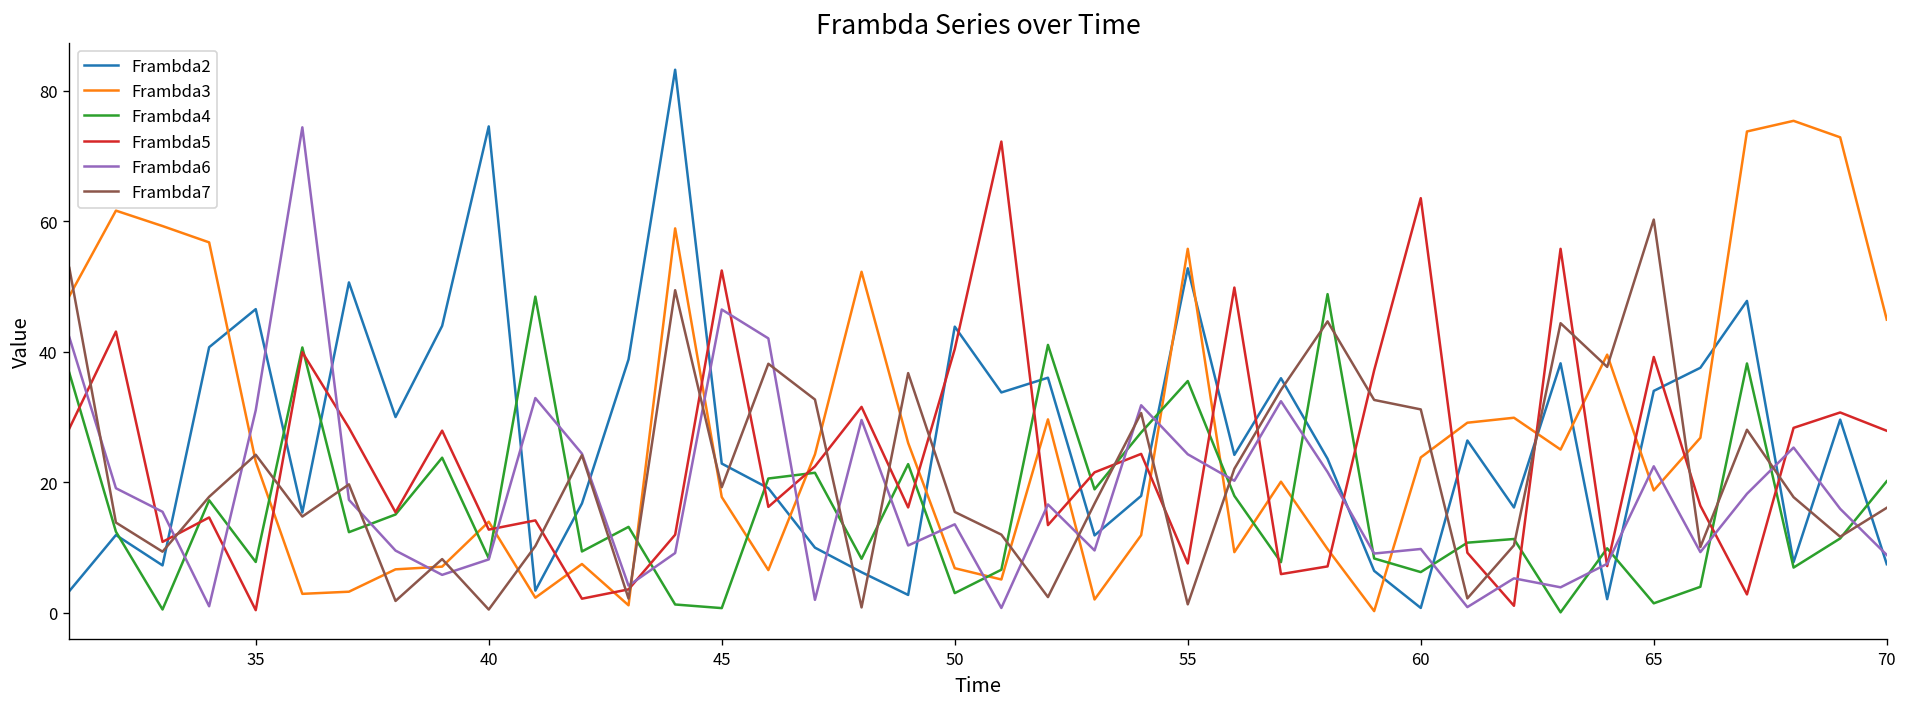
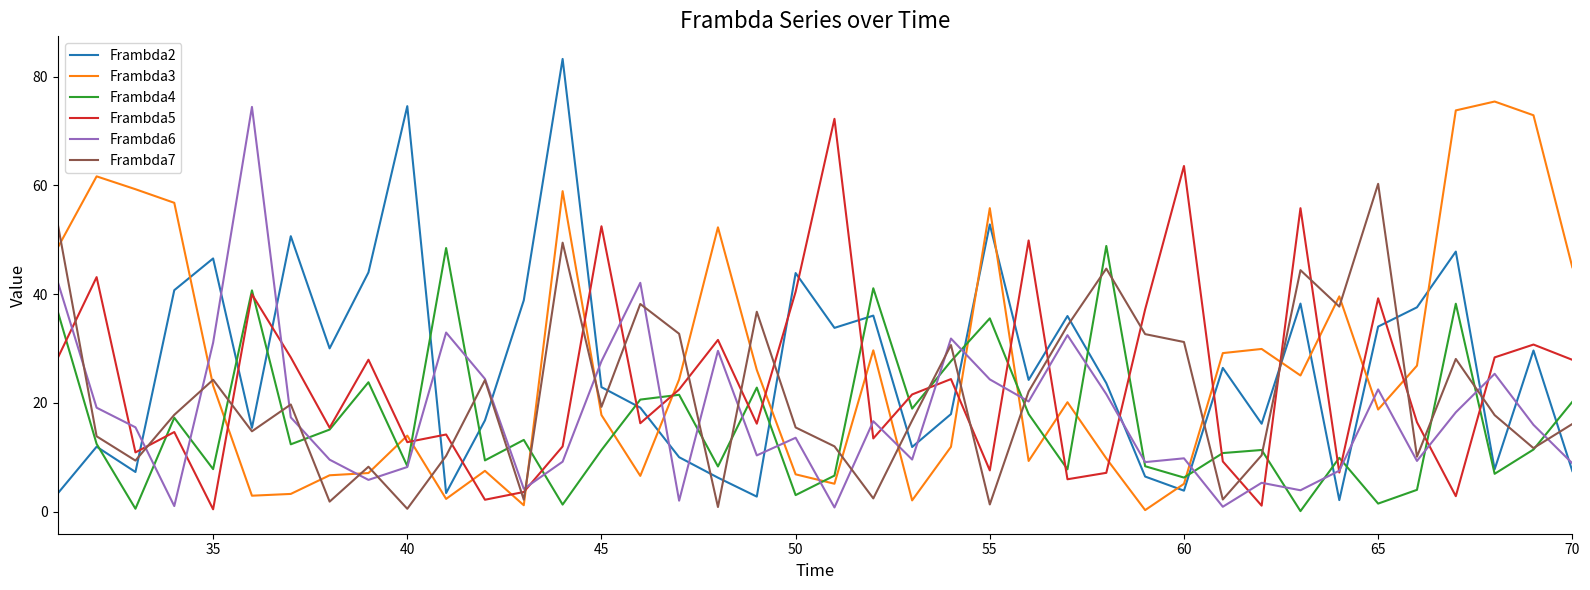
  {
    "Frambda2": {
      "35": 47,
      "40": 75,
      "45": 23,
      "50": 44,
      "55": 53,
-     "60": 1,
+     "60": 4,
      "65": 34,
      "70": 7
    },
    "Frambda3": {
      "35": 23,
      "40": 14,
      "45": 18,
      "50": 7,
      "55": 56,
-     "60": 24,
+     "60": 5,
      "65": 19,
      "70": 45
    },
    "Frambda4": {
      "35": 8,
-     "45": 1,
+     "45": 11,
      "50": 3,
      "55": 36,
      "60": 6,
      "65": 1,
      "70": 20
    },
    "Frambda5": {
      "35": 0,
      "40": 13,
      "45": 52,
      "50": 40,
      "55": 8,
      "60": 64,
      "65": 39,
      "70": 28
    },
    "Frambda6": {
      "35": 31,
-     "45": 46,
+     "45": 28,
      "50": 14,
      "55": 24,
      "60": 10,
      "65": 22,
      "70": 9
    },
    "Frambda7": {
      "35": 24,
      "40": 1,
      "45": 19,
      "50": 15,
      "55": 1,
      "60": 31,
      "65": 60,
      "70": 16
    }
  }
